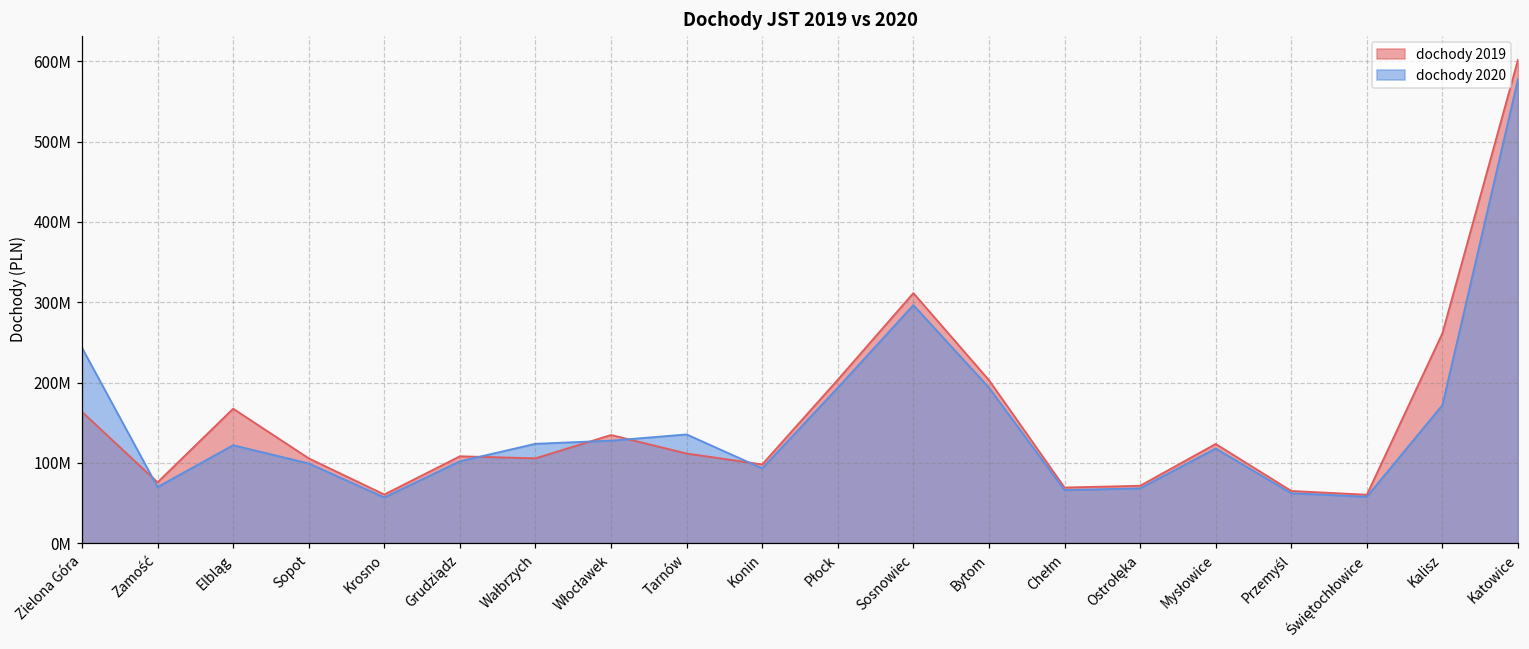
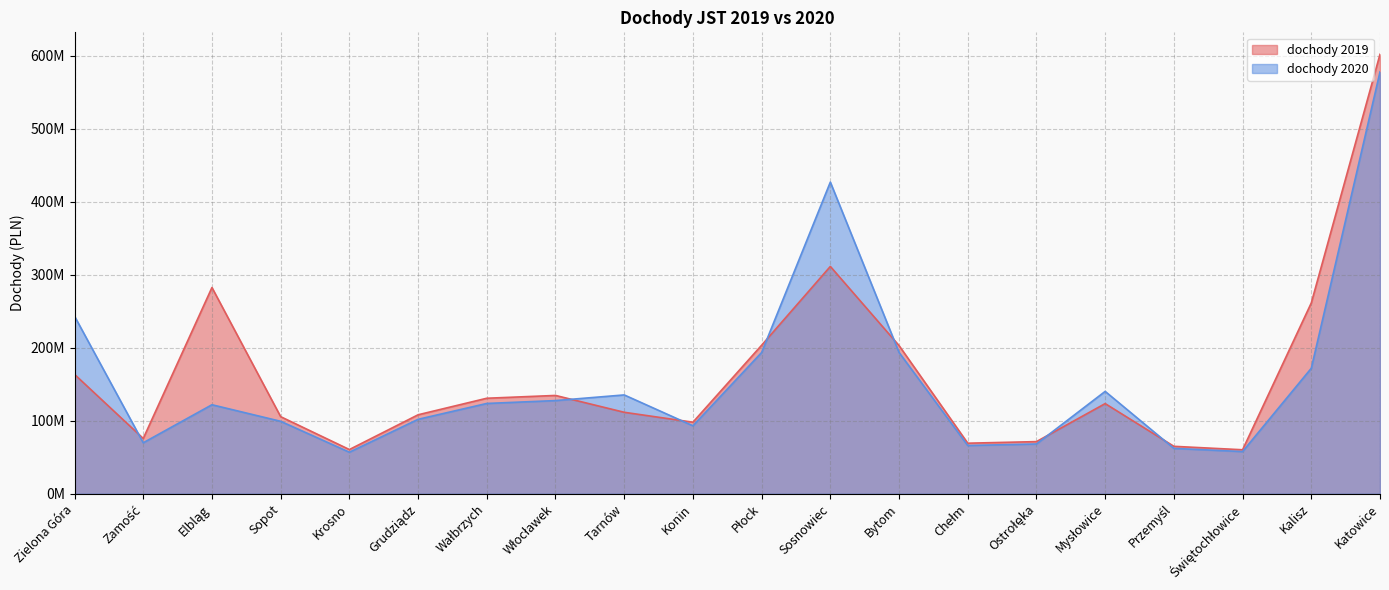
  {
    "dochody 2019": {
      "Zielona Góra": 160000000,
      "Zamość": 80000000,
-     "Elbląg": 170000000,
+     "Elbląg": 280000000,
      "Sopot": 110000000,
      "Krosno": 60000000,
      "Grudziądz": 110000000,
-     "Wałbrzych": 110000000,
+     "Wałbrzych": 130000000,
      "Włocławek": 130000000,
      "Tarnów": 110000000,
      "Konin": 100000000,
      "Płock": 200000000,
      "Sosnowiec": 310000000,
      "Bytom": 200000000,
      "Mysłowice": 120000000,
      "Kalisz": 260000000,
      "Katowice": 600000000
    },
    "dochody 2020": {
      "Zielona Góra": 240000000,
      "Zamość": 70000000,
      "Elbląg": 120000000,
      "Sopot": 100000000,
      "Krosno": 60000000,
      "Grudziądz": 100000000,
      "Wałbrzych": 120000000,
      "Włocławek": 130000000,
      "Tarnów": 140000000,
      "Konin": 90000000,
      "Płock": 190000000,
-     "Sosnowiec": 300000000,
+     "Sosnowiec": 430000000,
      "Bytom": 190000000,
-     "Mysłowice": 120000000,
+     "Mysłowice": 140000000,
      "Kalisz": 170000000,
      "Katowice": 580000000
    }
  }
